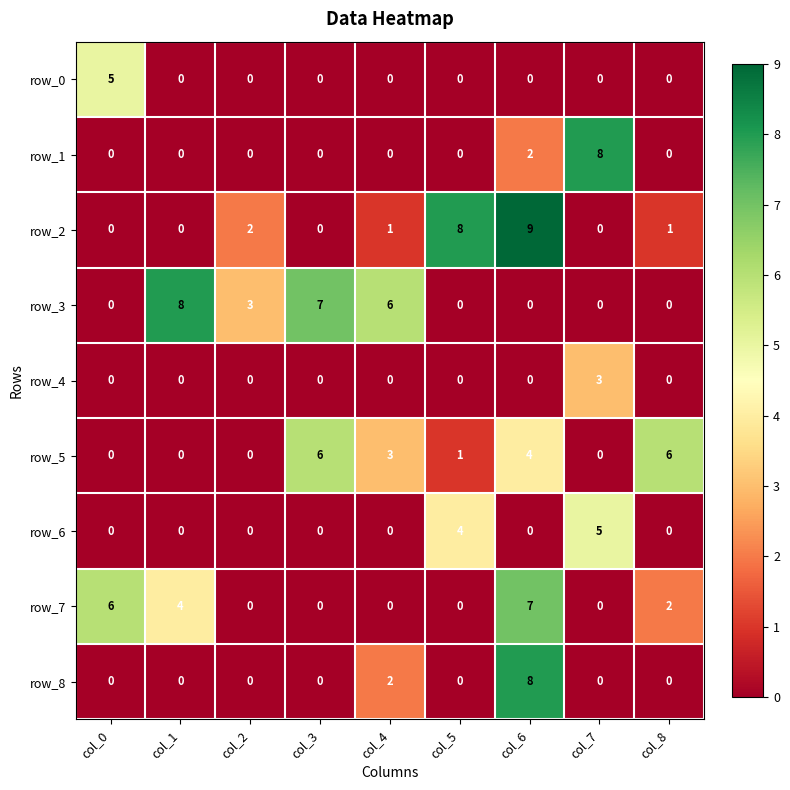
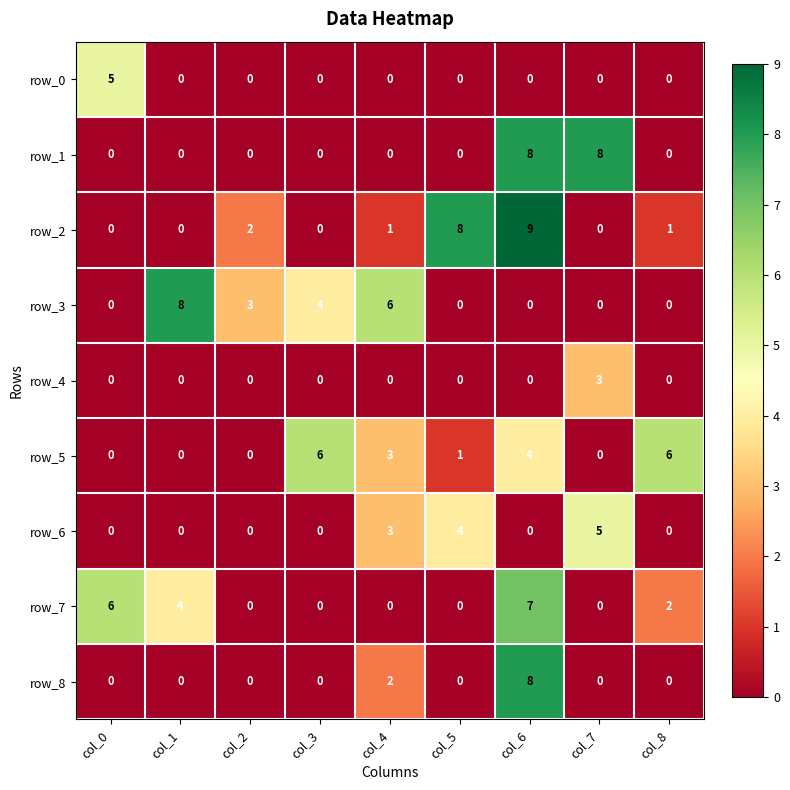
  {
    "row_0": {
      "col_0": 5,
      "col_1": 0,
      "col_2": 0,
      "col_3": 0,
      "col_4": 0,
      "col_5": 0,
      "col_6": 0,
      "col_7": 0,
      "col_8": 0
    },
    "row_1": {
      "col_0": 0,
      "col_1": 0,
      "col_2": 0,
      "col_3": 0,
      "col_4": 0,
      "col_5": 0,
-     "col_6": 2,
+     "col_6": 8,
      "col_7": 8,
      "col_8": 0
    },
    "row_2": {
      "col_0": 0,
      "col_1": 0,
      "col_2": 2,
      "col_3": 0,
      "col_4": 1,
      "col_5": 8,
      "col_6": 9,
      "col_7": 0,
      "col_8": 1
    },
    "row_3": {
      "col_0": 0,
      "col_1": 8,
      "col_2": 3,
-     "col_3": 7,
+     "col_3": 4,
      "col_4": 6,
      "col_5": 0,
      "col_6": 0,
      "col_7": 0,
      "col_8": 0
    },
    "row_4": {
      "col_0": 0,
      "col_1": 0,
      "col_2": 0,
      "col_3": 0,
      "col_4": 0,
      "col_5": 0,
      "col_6": 0,
      "col_7": 3,
      "col_8": 0
    },
    "row_5": {
      "col_0": 0,
      "col_1": 0,
      "col_2": 0,
      "col_3": 6,
      "col_4": 3,
      "col_5": 1,
      "col_6": 4,
      "col_7": 0,
      "col_8": 6
    },
    "row_6": {
      "col_0": 0,
      "col_1": 0,
      "col_2": 0,
      "col_3": 0,
-     "col_4": 0,
+     "col_4": 3,
      "col_5": 4,
      "col_6": 0,
      "col_7": 5,
      "col_8": 0
    },
    "row_7": {
      "col_0": 6,
      "col_1": 4,
      "col_2": 0,
      "col_3": 0,
      "col_4": 0,
      "col_5": 0,
      "col_6": 7,
      "col_7": 0,
      "col_8": 2
    },
    "row_8": {
      "col_0": 0,
      "col_1": 0,
      "col_2": 0,
      "col_3": 0,
      "col_4": 2,
      "col_5": 0,
      "col_6": 8,
      "col_7": 0,
      "col_8": 0
    }
  }
